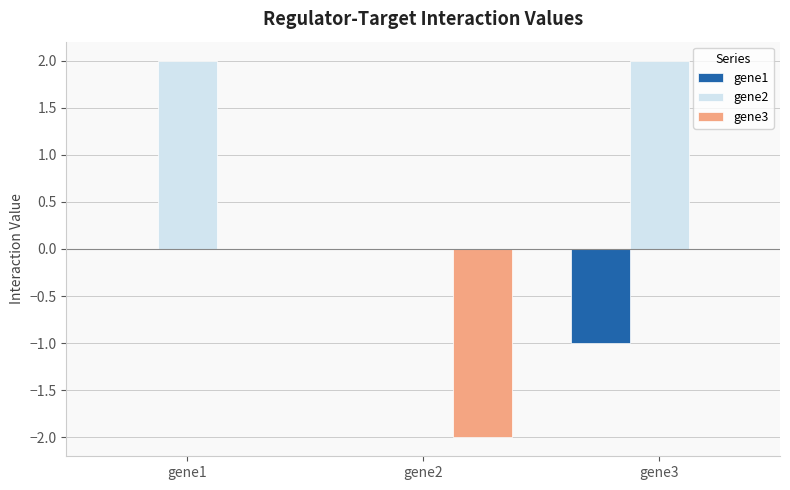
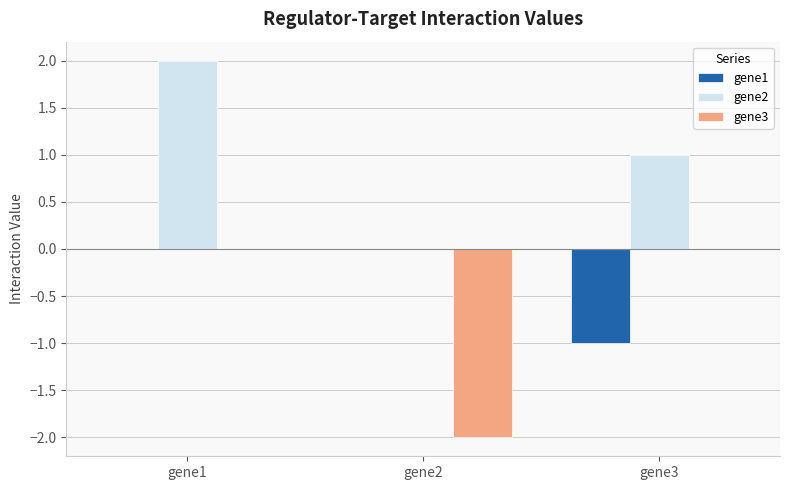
  {
    "gene1": {
      "gene1": 0,
      "gene2": 0,
      "gene3": -1
    },
    "gene2": {
      "gene1": 2,
      "gene2": 0,
-     "gene3": 2
+     "gene3": 1
    },
    "gene3": {
      "gene1": 0,
      "gene2": -2,
      "gene3": 0
    }
  }
